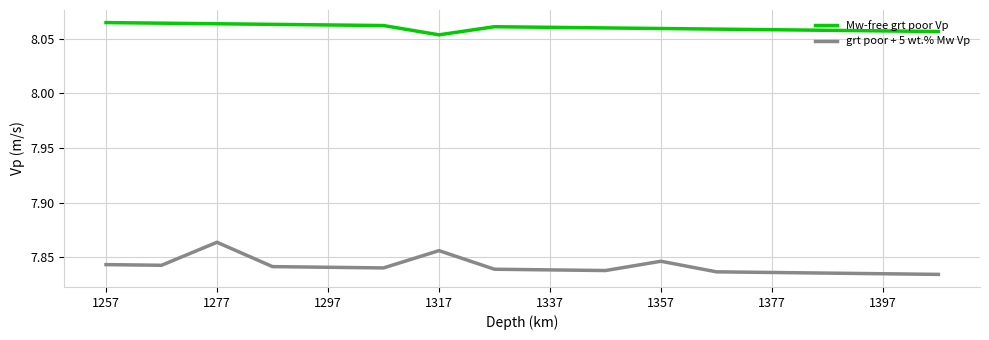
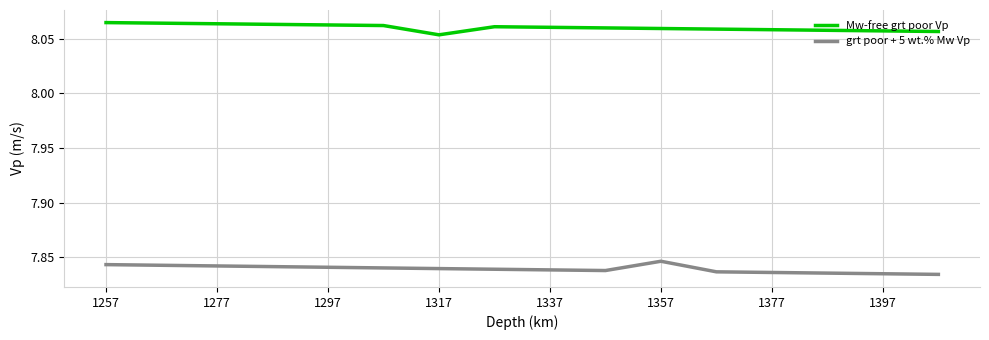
  {
    "Mw-free grt poor Vp": {
      "1257": 8.065,
      "1277": 8.064,
      "1297": 8.062,
      "1317": 8.053,
      "1337": 8.060,
      "1357": 8.059,
      "1377": 8.058,
      "1397": 8.057
    },
    "grt poor + 5 wt.% Mw Vp": {
      "1257": 7.843,
-     "1277": 7.864,
+     "1277": 7.842,
      "1297": 7.841,
-     "1317": 7.856,
+     "1317": 7.840,
      "1337": 7.838,
      "1357": 7.846,
      "1377": 7.836,
      "1397": 7.835
    }
  }
